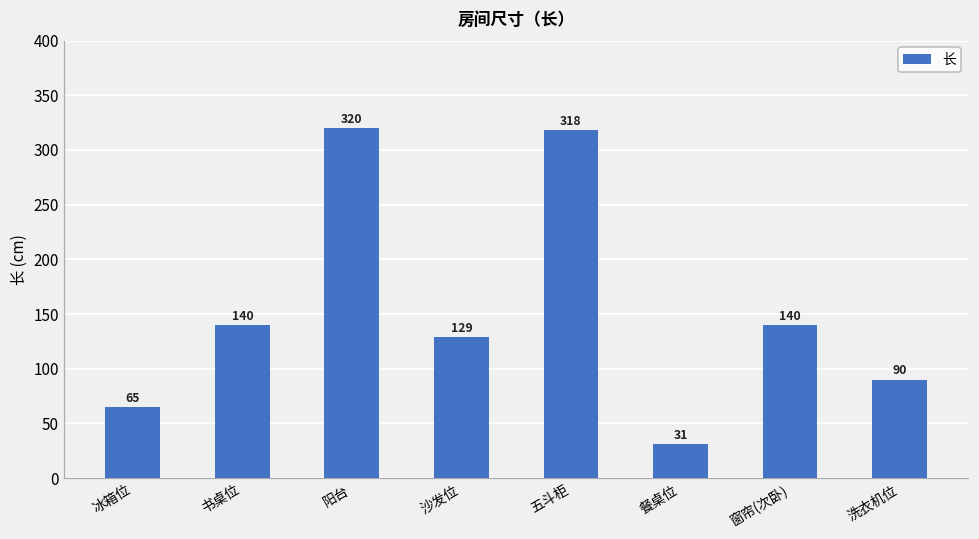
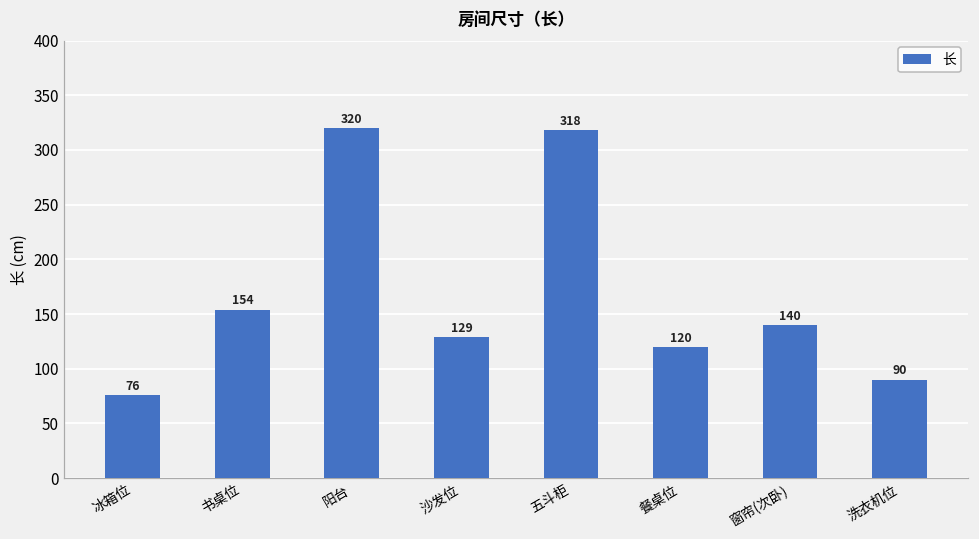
  {
-   "冰箱位": 65,
-   "书桌位": 140,
+   "冰箱位": 76,
+   "书桌位": 154,
    "阳台": 320,
    "沙发位": 129,
    "五斗柜": 318,
-   "餐桌位": 31,
+   "餐桌位": 120,
    "窗帘(次卧)": 140,
    "洗衣机位": 90
  }
